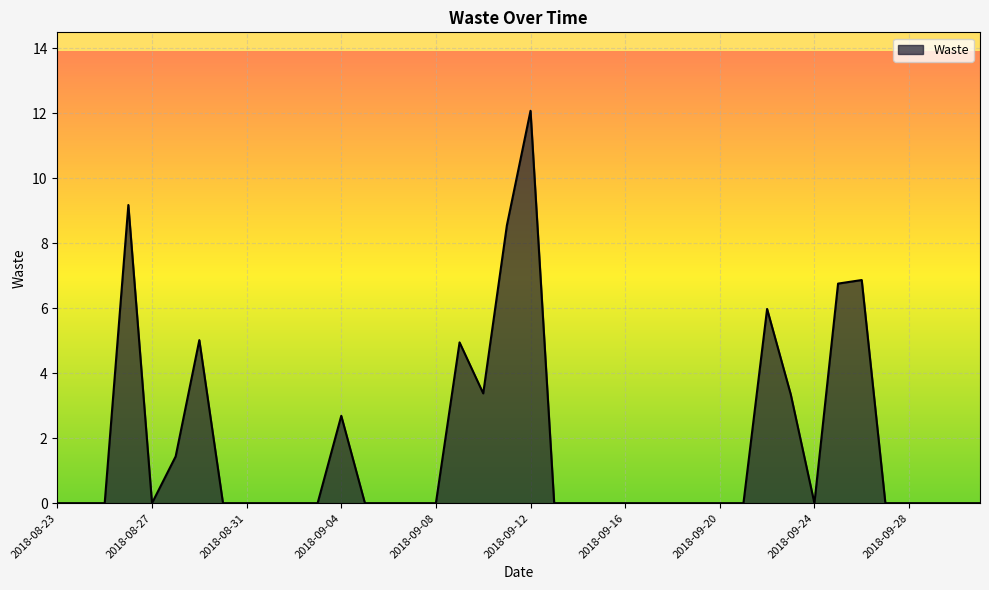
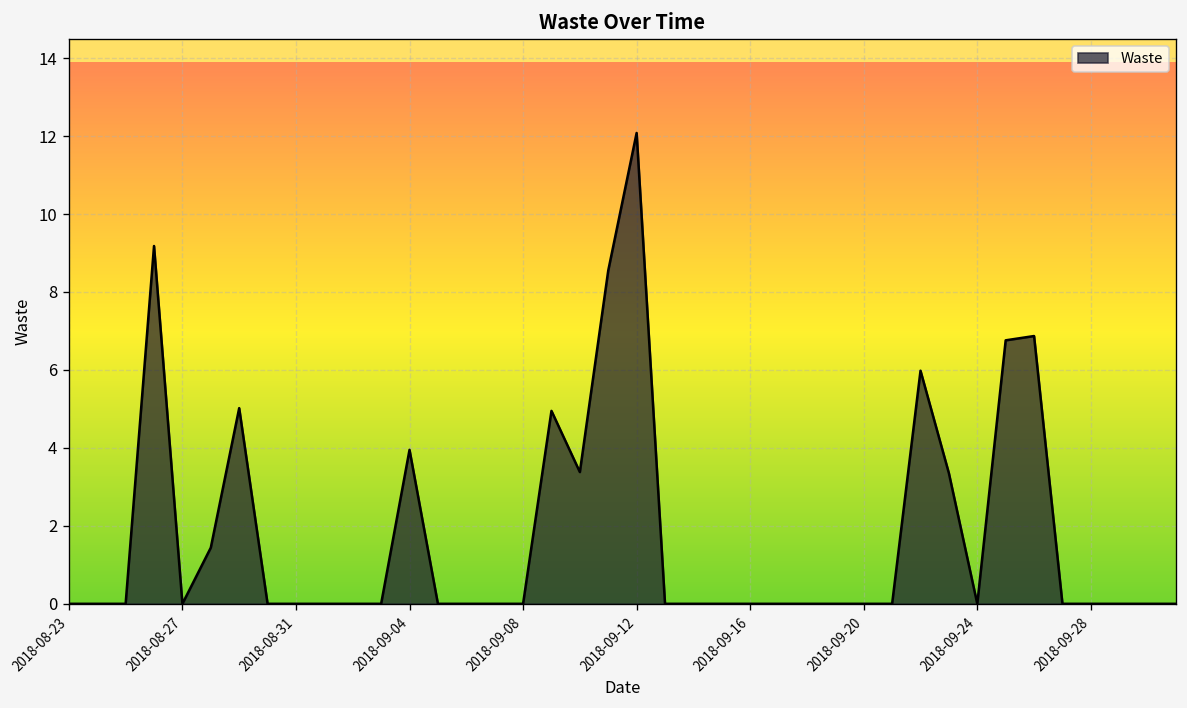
  {
    "2018-08-23": 0.0,
    "2018-08-27": 0.0,
    "2018-08-31": 0.0,
-   "2018-09-04": 2.7,
+   "2018-09-04": 4.0,
    "2018-09-08": 0.0,
    "2018-09-12": 12.1,
    "2018-09-16": 0.0,
    "2018-09-20": 0.0,
    "2018-09-24": 0.0,
    "2018-09-28": 0.0
  }
